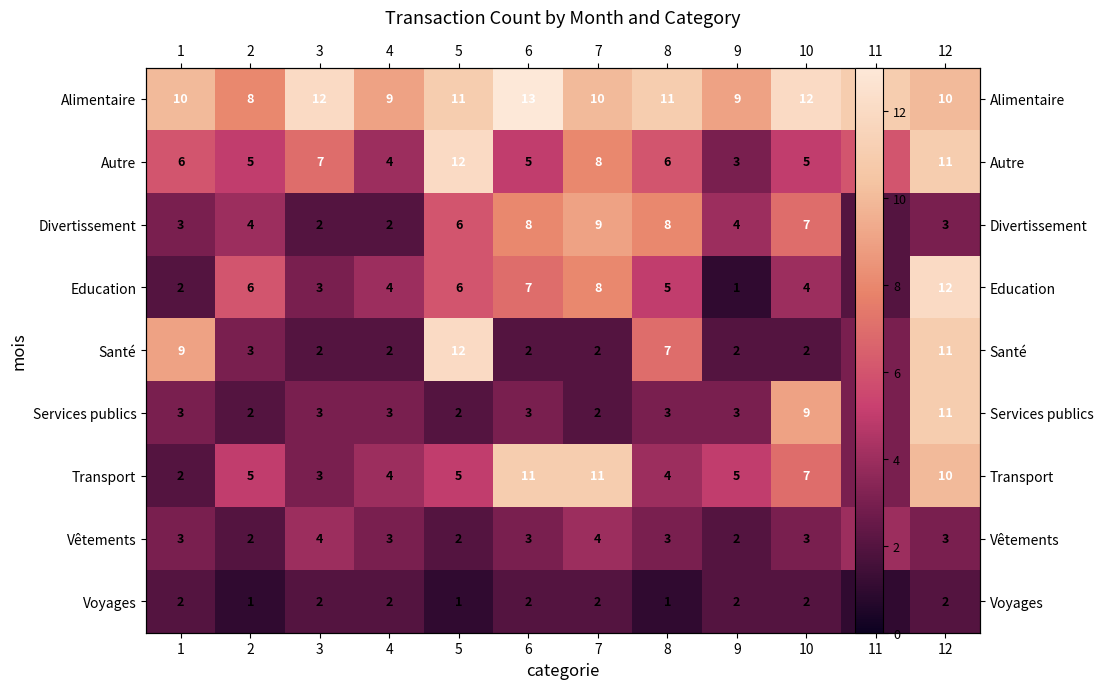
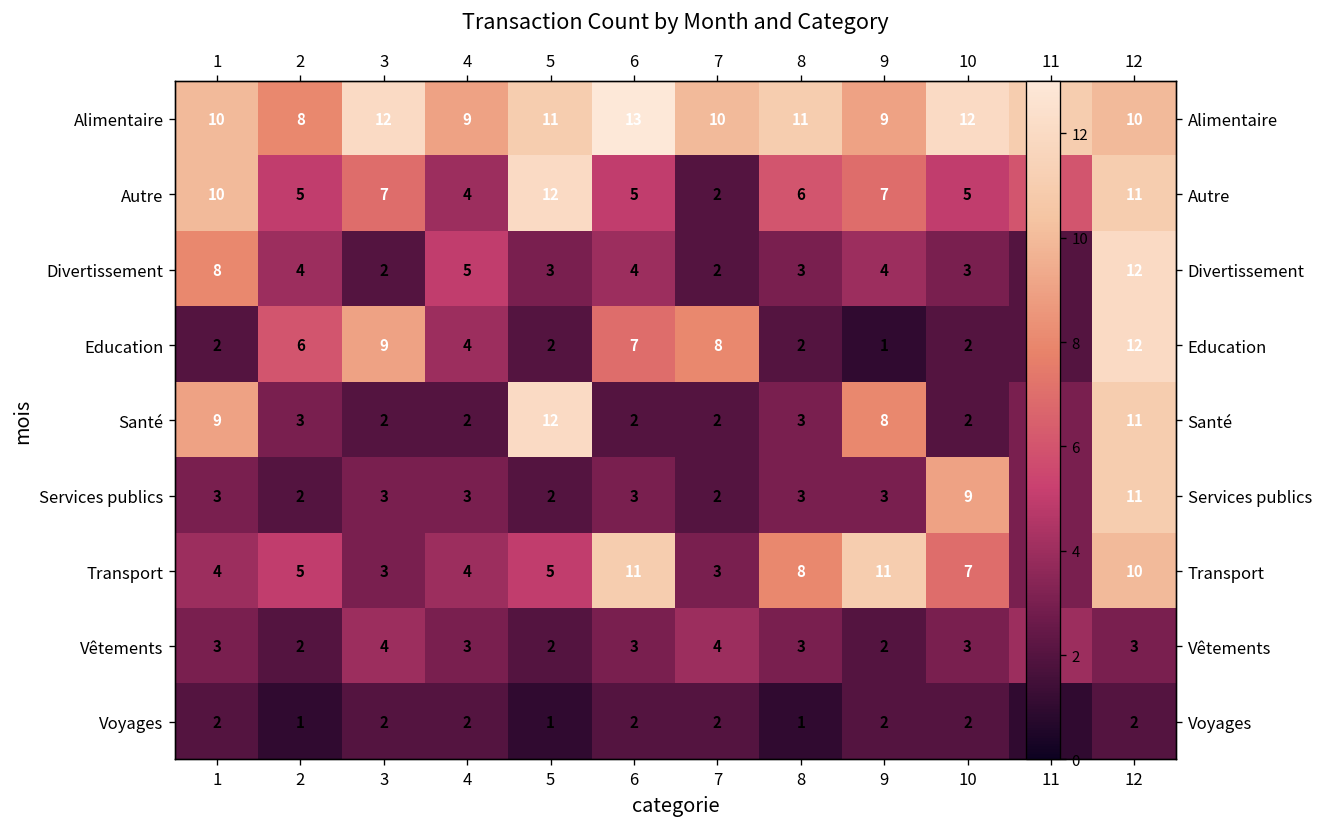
  {
    "Alimentaire": {
      "1": 10,
      "2": 8,
      "3": 12,
      "4": 9,
      "5": 11,
      "7": 10,
      "8": 11,
      "9": 9,
      "10": 12,
      "11": 11,
      "12": 10
    },
    "Autre": {
-     "1": 6,
+     "1": 10,
      "2": 5,
      "3": 7,
      "4": 4,
      "5": 12,
      "6": 5,
-     "7": 8,
+     "7": 2,
      "8": 6,
-     "9": 3,
+     "9": 7,
      "10": 5,
      "12": 11
    },
    "Divertissement": {
-     "1": 3,
+     "1": 8,
      "2": 4,
      "3": 2,
-     "4": 2,
-     "5": 6,
-     "6": 8,
-     "7": 9,
-     "8": 8,
+     "4": 5,
+     "5": 3,
+     "6": 4,
+     "7": 2,
+     "8": 3,
      "9": 4,
-     "10": 7,
-     "12": 3
+     "10": 3,
+     "12": 12
    },
    "Education": {
      "1": 2,
      "2": 6,
-     "3": 3,
+     "3": 9,
      "4": 4,
-     "5": 6,
+     "5": 2,
      "6": 7,
      "7": 8,
-     "8": 5,
+     "8": 2,
      "9": 1,
-     "10": 4,
+     "10": 2,
      "12": 12
    },
    "Santé": {
      "1": 9,
      "2": 3,
      "3": 2,
      "4": 2,
      "5": 12,
      "6": 2,
      "7": 2,
-     "8": 7,
-     "9": 2,
+     "8": 3,
+     "9": 8,
      "10": 2,
      "12": 11
    },
    "Services publics": {
      "1": 3,
      "2": 2,
      "3": 3,
      "4": 3,
      "5": 2,
      "6": 3,
      "7": 2,
      "8": 3,
      "9": 3,
      "10": 9,
      "12": 11
    },
    "Transport": {
-     "1": 2,
+     "1": 4,
      "2": 5,
      "3": 3,
      "4": 4,
      "5": 5,
      "6": 11,
-     "7": 11,
-     "8": 4,
-     "9": 5,
+     "7": 3,
+     "8": 8,
+     "9": 11,
      "10": 7,
      "12": 10
    },
    "Vêtements": {
      "1": 3,
      "2": 2,
      "3": 4,
      "4": 3,
      "5": 2,
      "6": 3,
      "7": 4,
      "8": 3,
      "9": 2,
      "10": 3,
      "12": 3
    },
    "Voyages": {
      "1": 2,
      "2": 1,
      "3": 2,
      "4": 2,
      "5": 1,
      "6": 2,
      "7": 2,
      "8": 1,
      "9": 2,
      "10": 2,
      "12": 2
    }
  }
